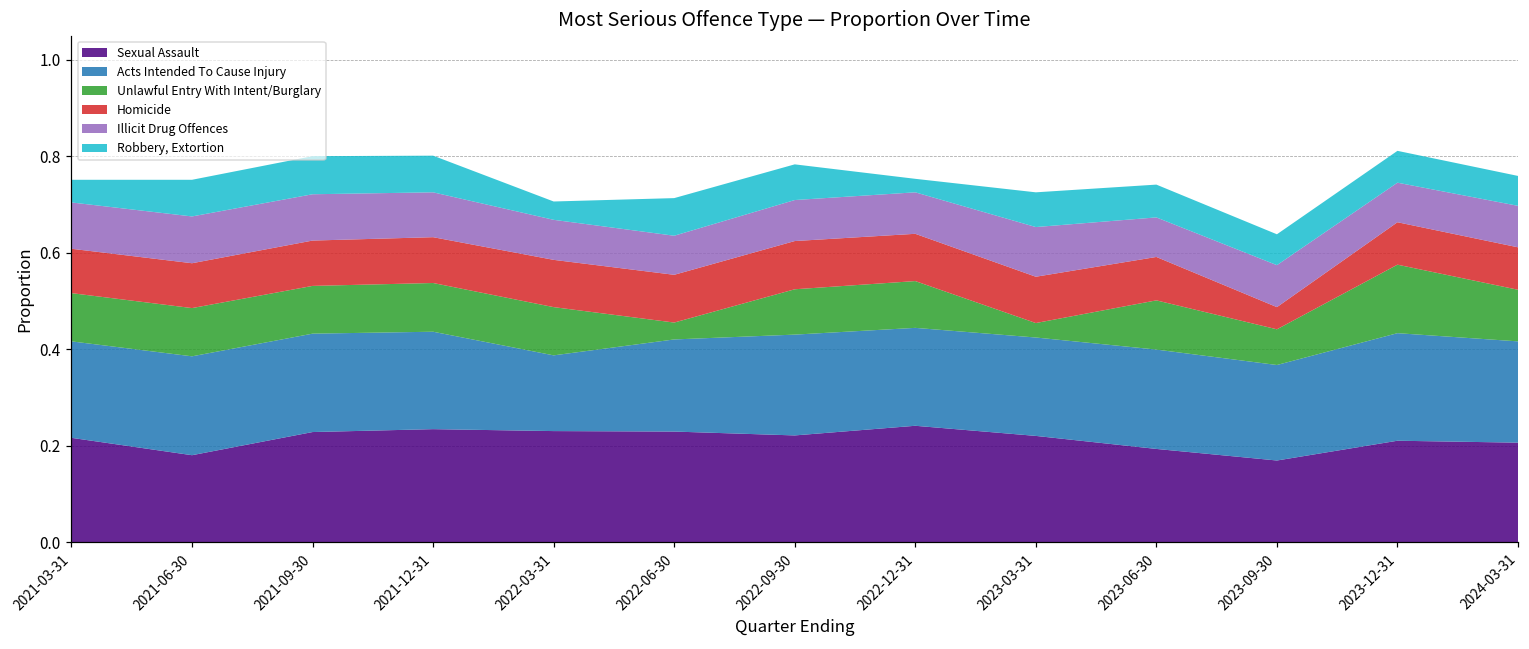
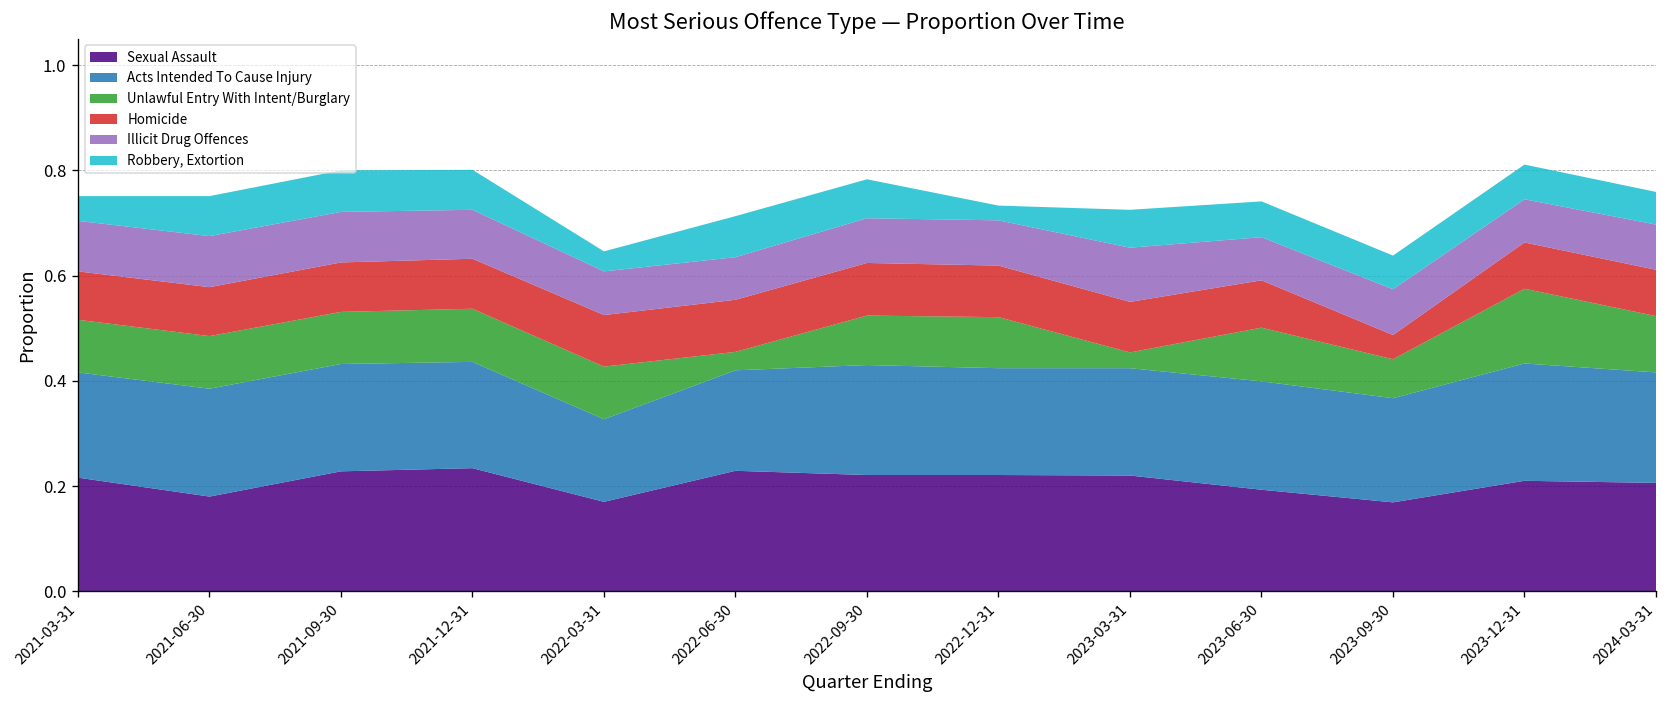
  {
    "Sexual Assault": {
      "2021-03-31": 0.22,
      "2021-06-30": 0.18,
      "2021-09-30": 0.23,
      "2021-12-31": 0.23,
-     "2022-03-31": 0.23,
+     "2022-03-31": 0.17,
      "2022-06-30": 0.23,
      "2022-09-30": 0.22,
-     "2022-12-31": 0.24,
+     "2022-12-31": 0.22,
      "2023-03-31": 0.22,
      "2023-06-30": 0.19,
      "2023-09-30": 0.17,
      "2023-12-31": 0.21,
      "2024-03-31": 0.21
    },
    "Acts Intended To Cause Injury": {
      "2021-03-31": 0.20,
      "2021-06-30": 0.21,
      "2021-09-30": 0.20,
      "2021-12-31": 0.20,
      "2022-03-31": 0.16,
      "2022-06-30": 0.19,
      "2022-09-30": 0.21,
      "2022-12-31": 0.20,
      "2023-03-31": 0.20,
      "2023-06-30": 0.21,
      "2023-09-30": 0.20,
      "2023-12-31": 0.22,
      "2024-03-31": 0.21
    },
    "Unlawful Entry With Intent/Burglary": {
      "2021-03-31": 0.10,
      "2021-06-30": 0.10,
      "2021-09-30": 0.10,
      "2021-12-31": 0.10,
      "2022-03-31": 0.10,
      "2022-06-30": 0.04,
      "2022-09-30": 0.09,
      "2022-12-31": 0.10,
      "2023-03-31": 0.03,
      "2023-06-30": 0.10,
      "2023-09-30": 0.07,
      "2023-12-31": 0.14,
      "2024-03-31": 0.11
    },
    "Homicide": {
      "2021-03-31": 0.09,
      "2021-06-30": 0.09,
      "2021-09-30": 0.09,
      "2021-12-31": 0.09,
      "2022-03-31": 0.10,
      "2022-06-30": 0.10,
      "2022-09-30": 0.10,
      "2022-12-31": 0.10,
      "2023-03-31": 0.10,
      "2023-06-30": 0.09,
      "2023-09-30": 0.05,
      "2023-12-31": 0.09,
      "2024-03-31": 0.09
    },
    "Illicit Drug Offences": {
      "2021-03-31": 0.10,
      "2021-06-30": 0.10,
      "2021-09-30": 0.10,
      "2021-12-31": 0.09,
      "2022-03-31": 0.08,
      "2022-06-30": 0.08,
      "2022-09-30": 0.08,
      "2022-12-31": 0.09,
      "2023-03-31": 0.10,
      "2023-06-30": 0.08,
      "2023-09-30": 0.09,
      "2023-12-31": 0.08,
      "2024-03-31": 0.09
    },
    "Robbery, Extortion": {
      "2021-03-31": 0.05,
      "2021-06-30": 0.08,
      "2021-09-30": 0.08,
      "2021-12-31": 0.08,
      "2022-03-31": 0.04,
      "2022-06-30": 0.08,
      "2022-09-30": 0.07,
      "2022-12-31": 0.03,
      "2023-03-31": 0.07,
      "2023-06-30": 0.07,
      "2023-09-30": 0.06,
      "2023-12-31": 0.07,
      "2024-03-31": 0.06
    }
  }
